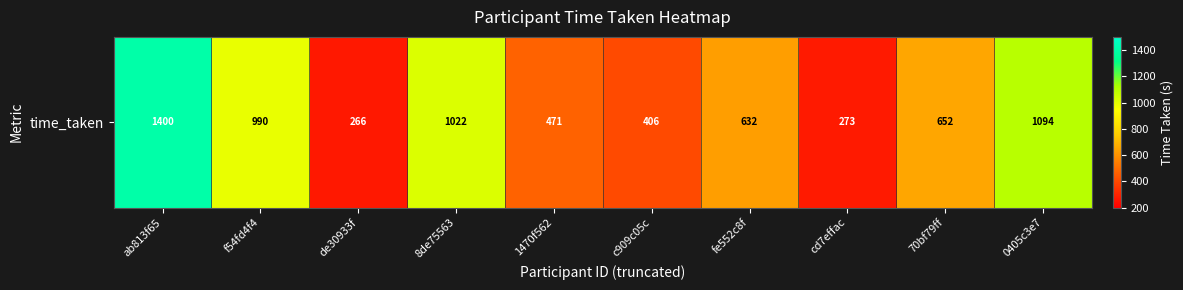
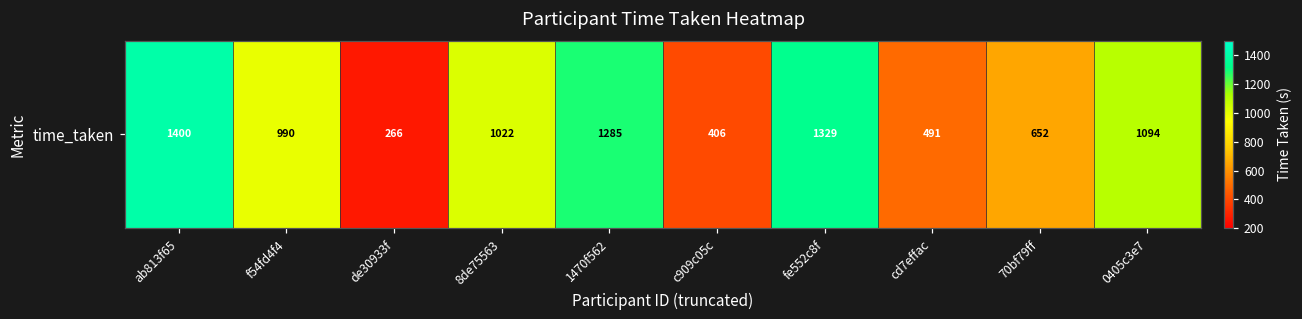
  {
    "time_taken": {
      "ab813f65": 1400,
      "f54fd4f4": 990,
      "de30933f": 266,
      "8de75563": 1022,
-     "1470f562": 471,
+     "1470f562": 1285,
      "c909c05c": 406,
-     "fe552c8f": 632,
-     "cd7effac": 273,
+     "fe552c8f": 1329,
+     "cd7effac": 491,
      "70bf79ff": 652,
      "0405c3e7": 1094
    }
  }
